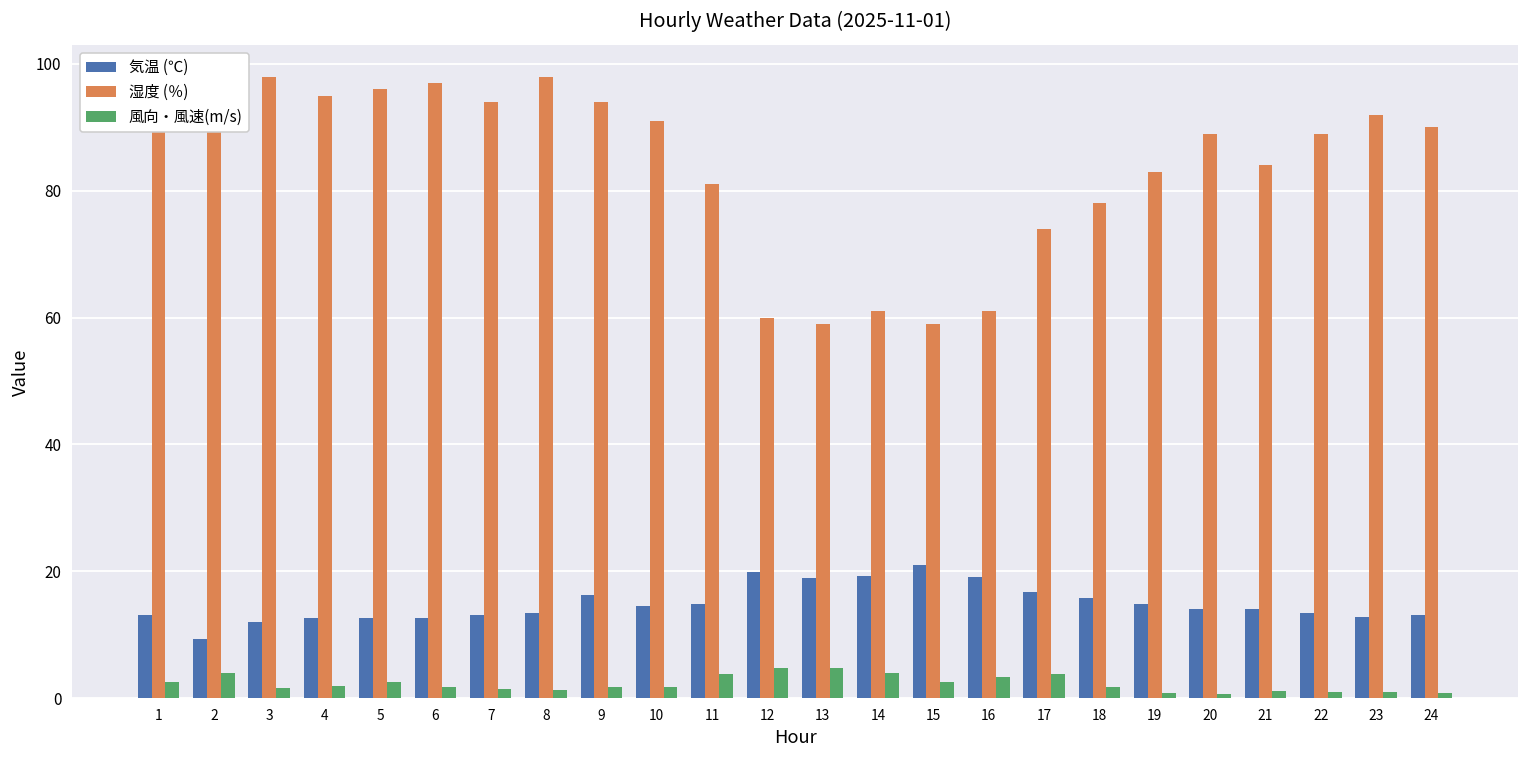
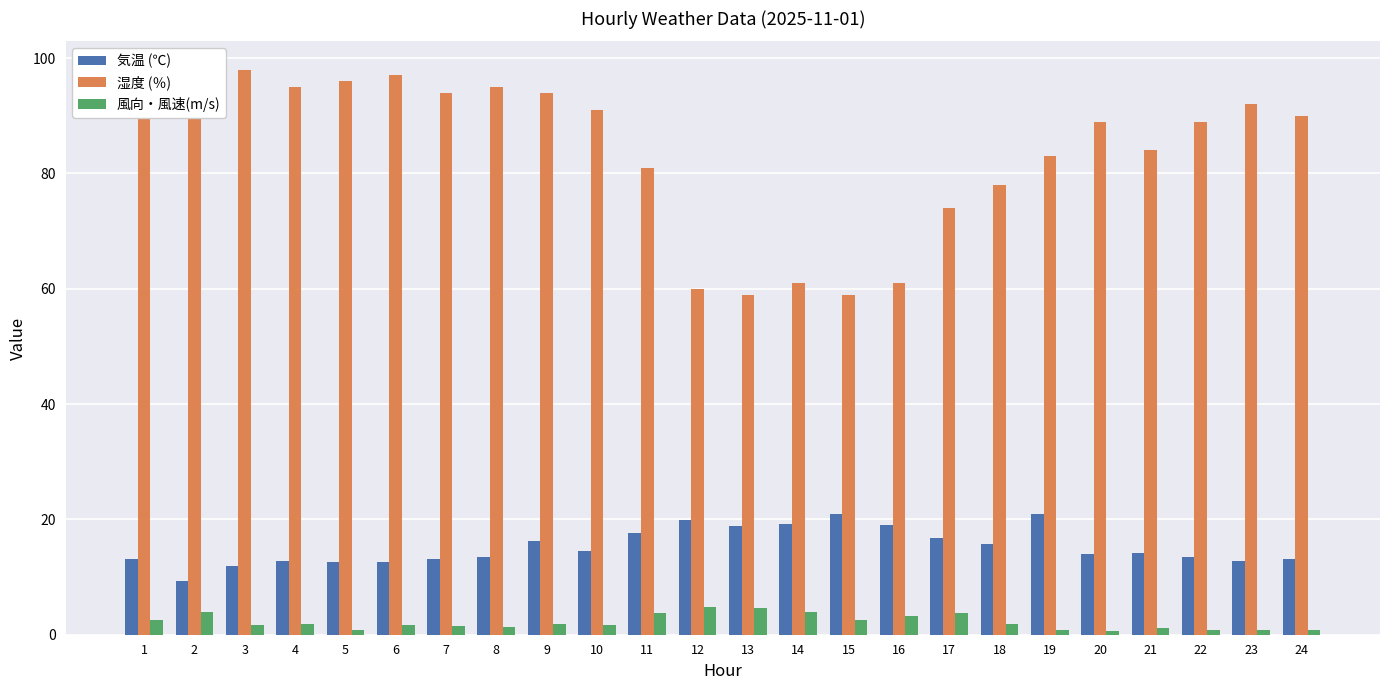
  {
    "気温 (℃)": {
      "1": 13,
      "2": 9,
      "3": 12,
      "4": 13,
      "5": 13,
      "6": 13,
      "7": 13,
      "8": 13,
      "9": 16,
      "10": 15,
-     "11": 15,
+     "11": 18,
      "12": 20,
      "13": 19,
      "14": 19,
      "15": 21,
      "16": 19,
      "17": 17,
      "18": 16,
-     "19": 15,
+     "19": 21,
      "20": 14,
      "21": 14,
      "22": 14,
      "23": 13,
      "24": 13
    },
    "湿度 (％)": {
      "3": 98,
      "4": 95,
      "5": 96,
      "6": 97,
      "7": 94,
-     "8": 98,
+     "8": 95,
      "9": 94,
      "10": 91,
      "11": 81,
      "12": 60,
      "13": 59,
      "14": 61,
      "15": 59,
      "16": 61,
      "17": 74,
      "18": 78,
      "19": 83,
      "20": 89,
      "21": 84,
      "22": 89,
      "23": 92,
      "24": 90
    },
    "風向・風速(m/s)": {
      "1": 3,
      "2": 4,
      "3": 2,
      "4": 2,
-     "5": 3,
+     "5": 1,
      "6": 2,
      "7": 2,
      "8": 1,
      "9": 2,
      "10": 2,
      "11": 4,
      "12": 5,
      "13": 5,
      "14": 4,
      "15": 3,
      "16": 3,
      "17": 4,
      "18": 2,
      "19": 1,
      "20": 1,
      "21": 1,
      "22": 1,
      "23": 1,
      "24": 1
    }
  }
